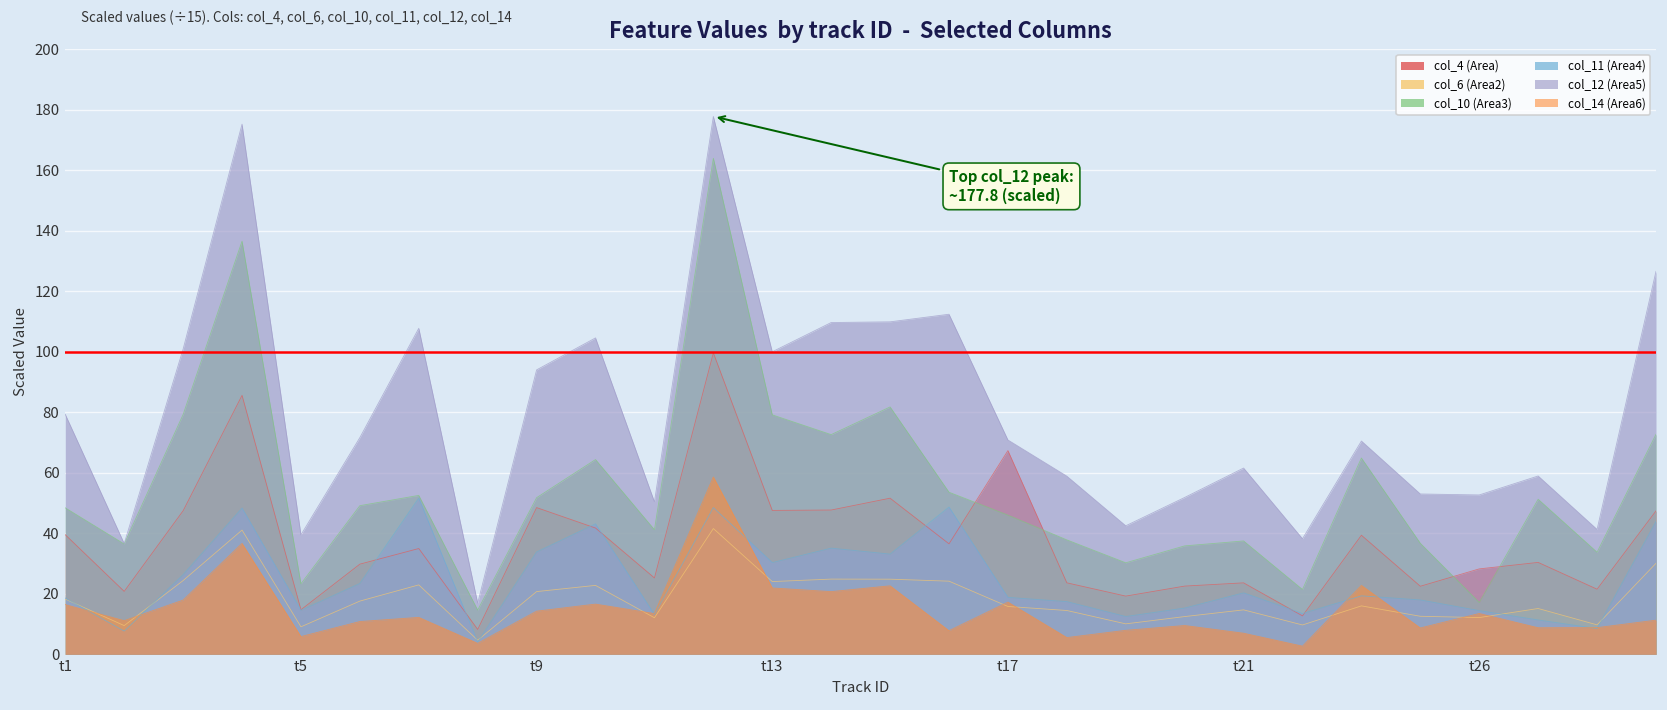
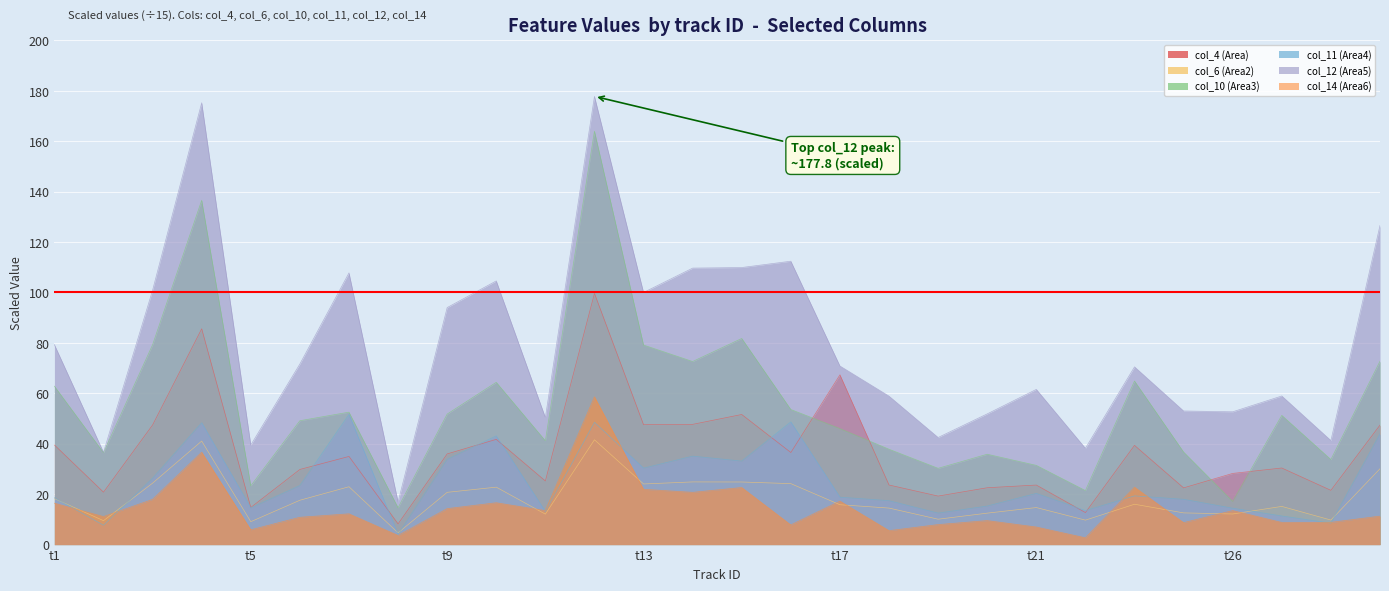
  {
    "col_4 (Area)": {
      "t1": 40,
-     "t9": 48,
+     "t9": 36,
      "t13": 48,
      "t17": 67,
      "t21": 24,
      "t26": 28
    },
    "col_10 (Area3)": {
-     "t1": 48,
+     "t1": 63,
      "t5": 23,
      "t9": 52,
      "t13": 79,
      "t17": 46,
-     "t21": 37,
+     "t21": 31,
      "t26": 17
    }
  }
